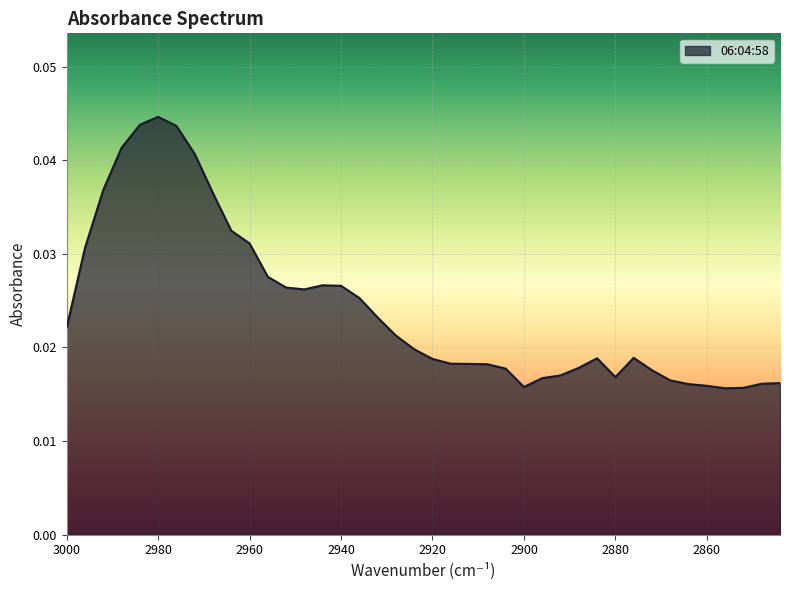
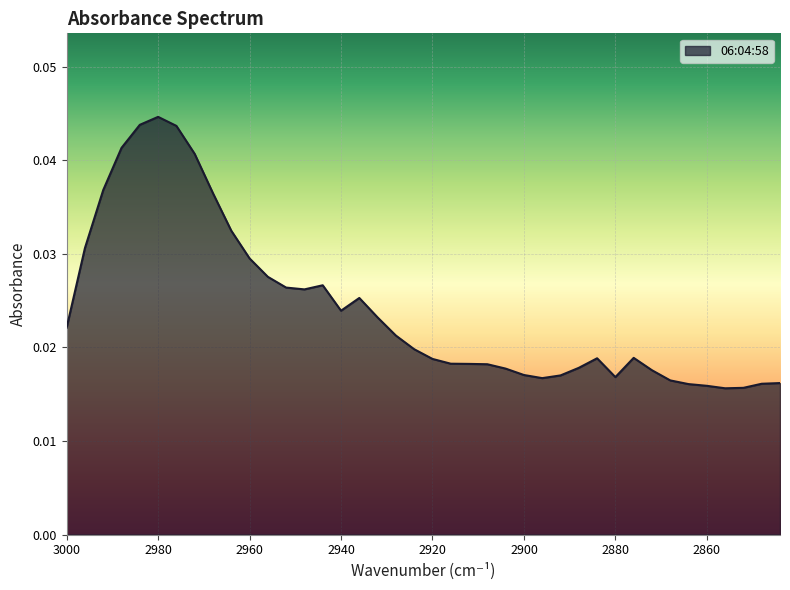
  {
    "3000": 0.022,
    "2980": 0.045,
-   "2960": 0.031,
-   "2940": 0.027,
+   "2960": 0.030,
+   "2940": 0.024,
    "2920": 0.019,
-   "2900": 0.016,
+   "2900": 0.017,
    "2880": 0.017,
    "2860": 0.016
  }
